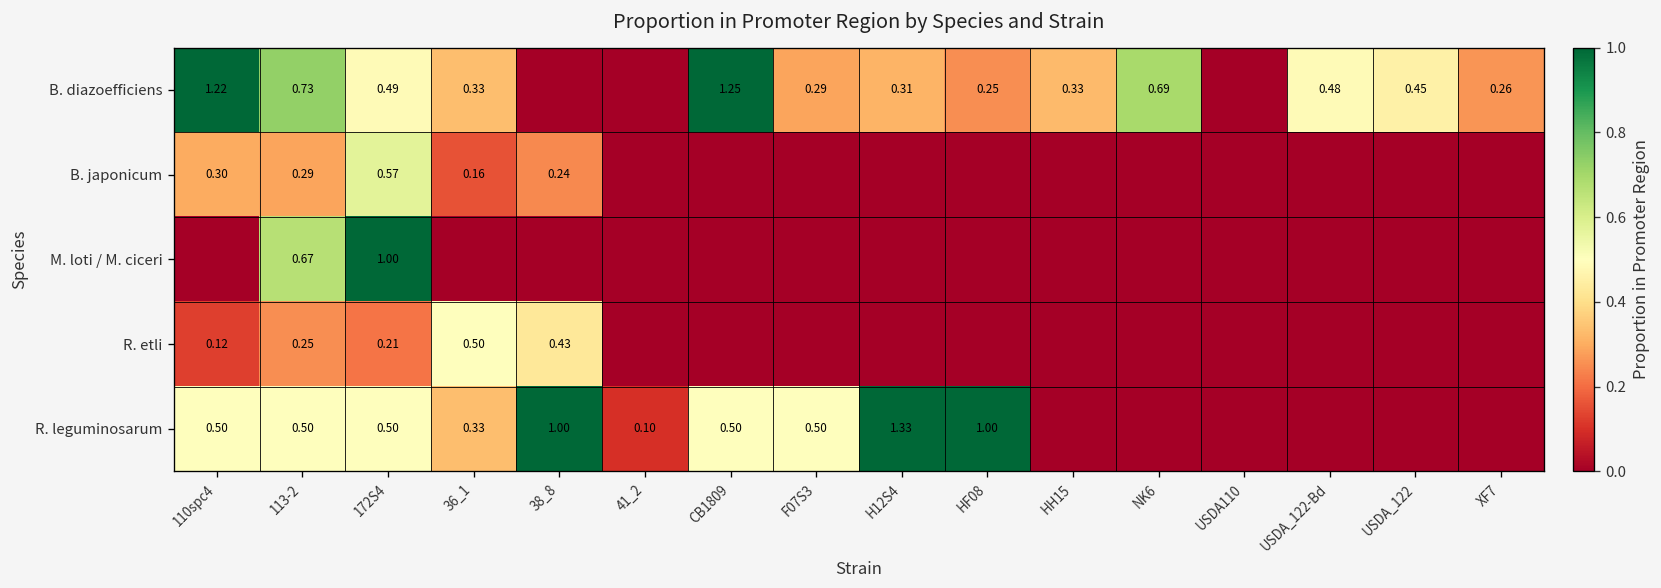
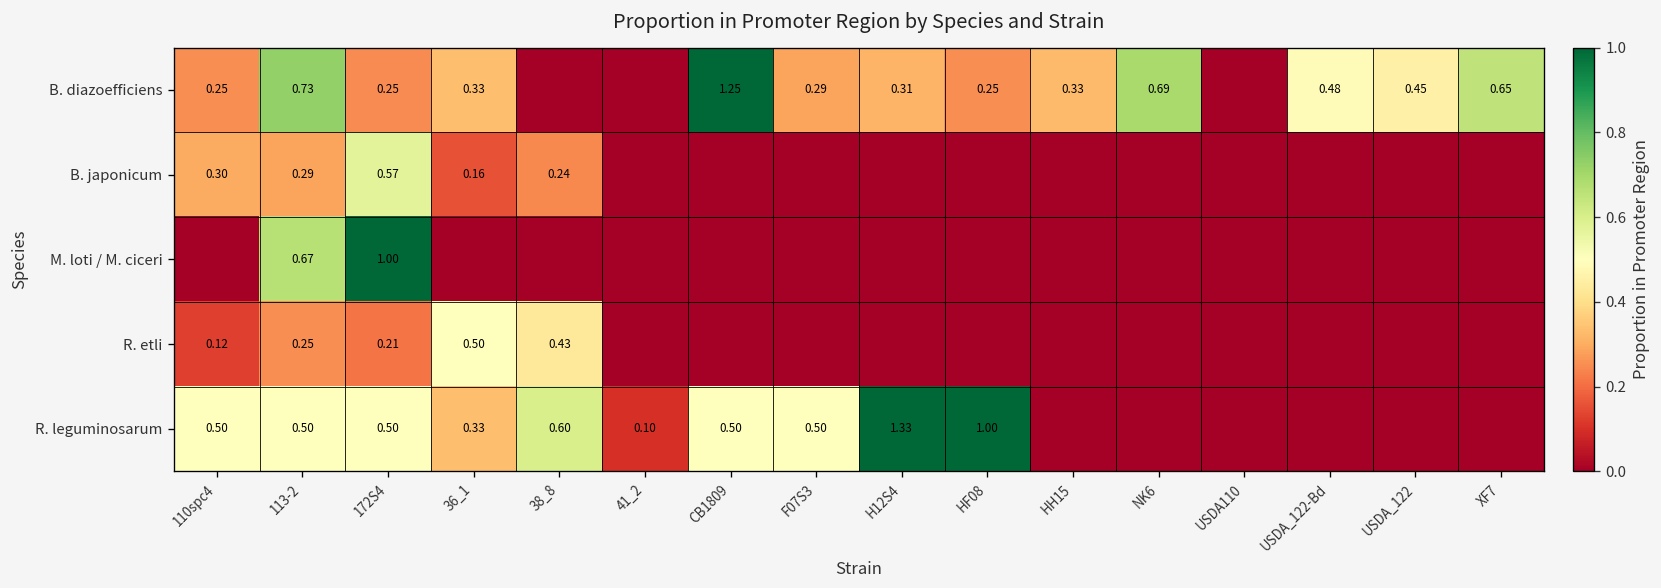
  {
    "B. diazoefficiens": {
-     "110spc4": 1.22,
+     "110spc4": 0.25,
      "113-2": 0.73,
-     "172S4": 0.49,
+     "172S4": 0.25,
      "36_1": 0.33,
      "CB1809": 1.25,
      "F07S3": 0.29,
      "H12S4": 0.31,
      "HF08": 0.25,
      "HH15": 0.33,
      "NK6": 0.69,
      "USDA_122-Bd": 0.48,
      "USDA_122": 0.45,
-     "XF7": 0.26
+     "XF7": 0.65
    },
    "B. japonicum": {
      "110spc4": 0.30,
      "113-2": 0.29,
      "172S4": 0.57,
      "36_1": 0.16,
      "38_8": 0.24
    },
    "M. loti / M. ciceri": {
      "113-2": 0.67,
      "172S4": 1.00
    },
    "R. etli": {
      "110spc4": 0.12,
      "113-2": 0.25,
      "172S4": 0.21,
      "36_1": 0.50,
      "38_8": 0.43
    },
    "R. leguminosarum": {
      "110spc4": 0.50,
      "113-2": 0.50,
      "172S4": 0.50,
      "36_1": 0.33,
-     "38_8": 1.00,
+     "38_8": 0.60,
      "41_2": 0.10,
      "CB1809": 0.50,
      "F07S3": 0.50,
      "H12S4": 1.33,
      "HF08": 1.00
    }
  }
